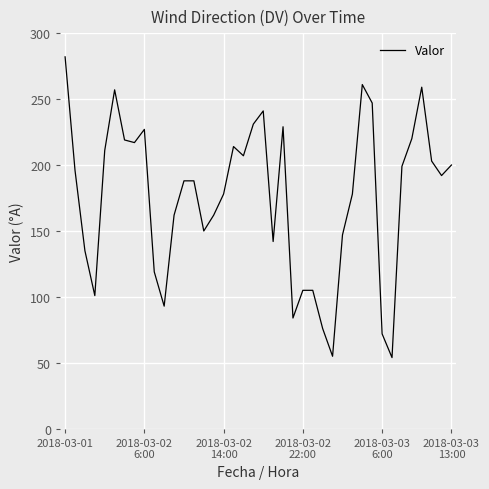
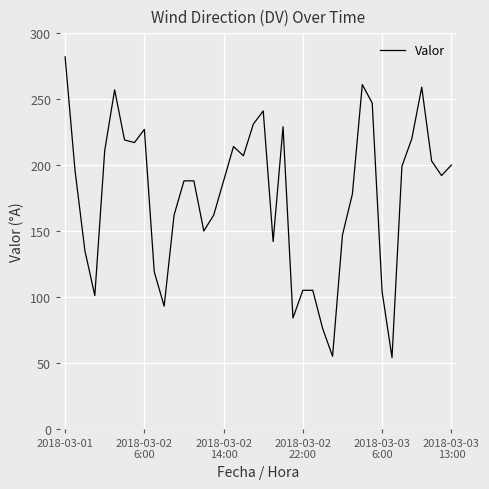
  {
    "2018-03-01": 282,
    "2018-03-02 6:00": 227,
-   "2018-03-02 14:00": 178,
+   "2018-03-02 14:00": 188,
    "2018-03-02 22:00": 105,
-   "2018-03-03 6:00": 72,
+   "2018-03-03 6:00": 104,
    "2018-03-03 13:00": 200
  }
